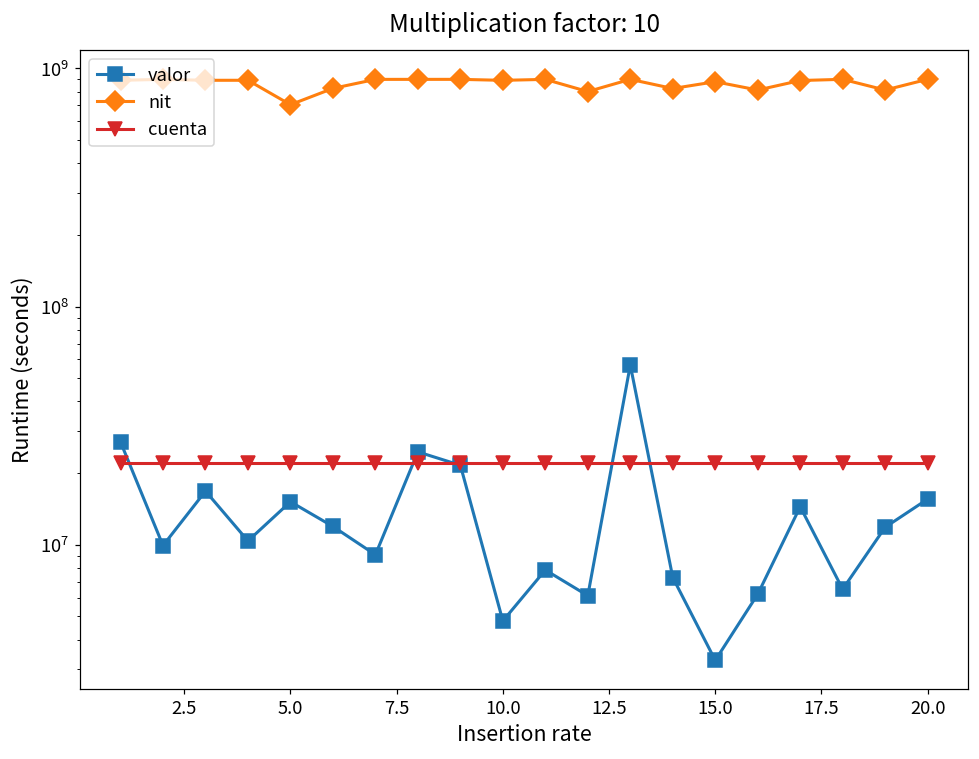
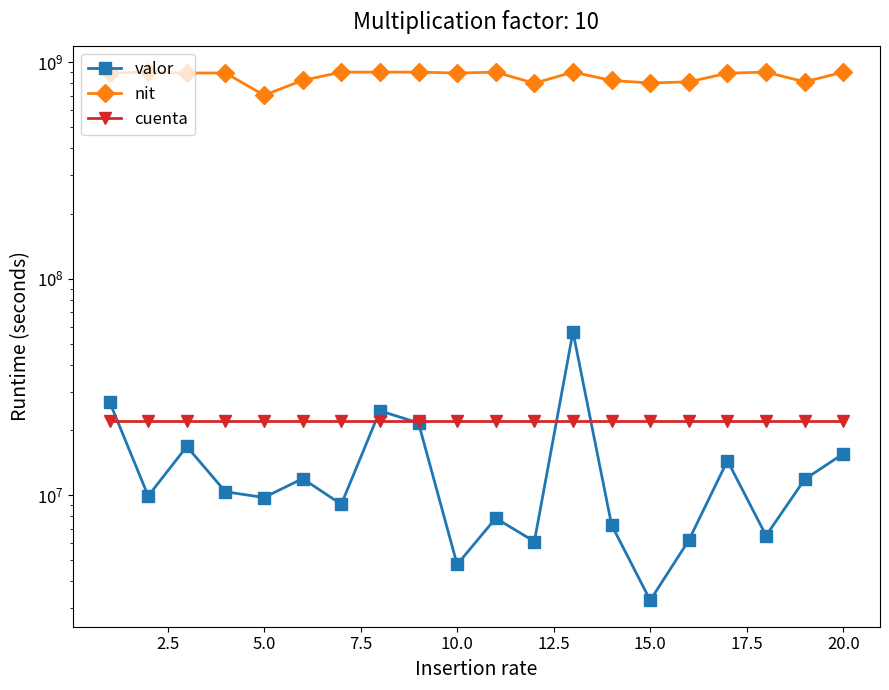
  {
    "valor": {
-     "5.0": 15000000,
+     "5.0": 10000000,
      "10.0": 4800000,
      "15.0": 3300000,
      "20.0": 16000000
    },
    "nit": {
      "5.0": 700000000,
      "10.0": 890000000,
-     "15.0": 880000000,
+     "15.0": 800000000,
      "20.0": 900000000
    },
    "cuenta": {
      "5.0": 22000000,
      "10.0": 22000000,
      "15.0": 22000000,
      "20.0": 22000000
    }
  }
